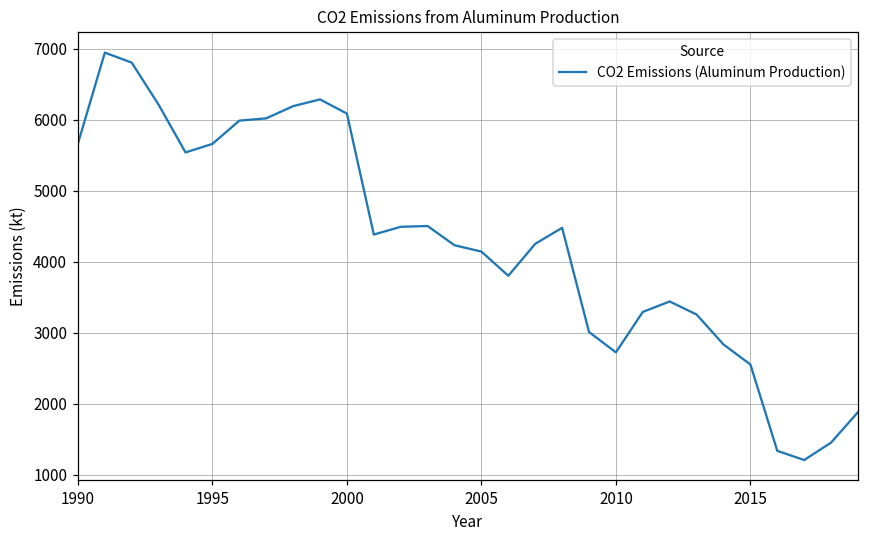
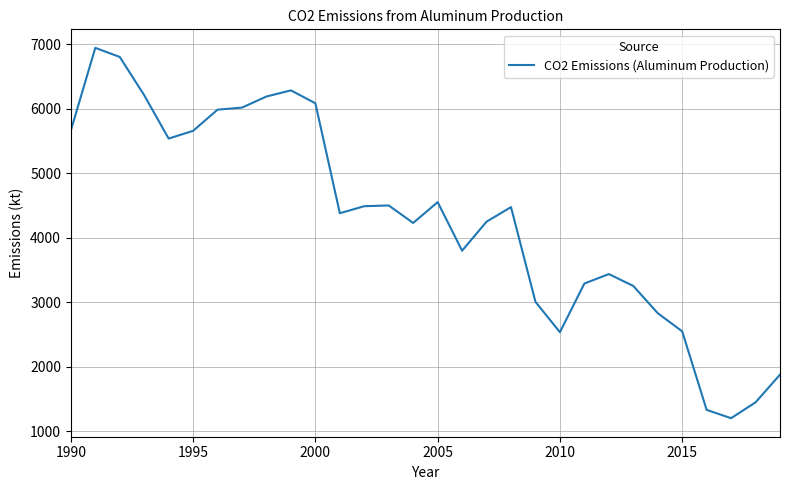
  {
    "1990": 5700,
    "1995": 5700,
    "2000": 6100,
-   "2005": 4100,
-   "2010": 2700,
+   "2005": 4600,
+   "2010": 2500,
    "2015": 2600
  }
